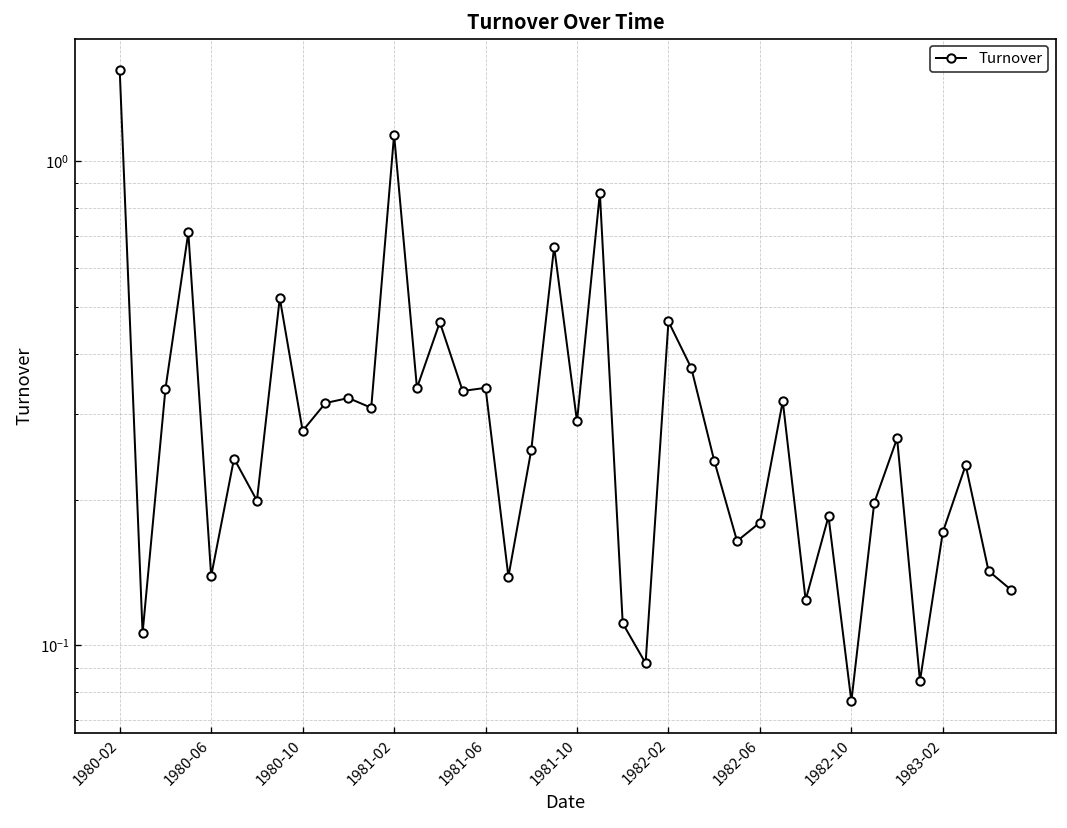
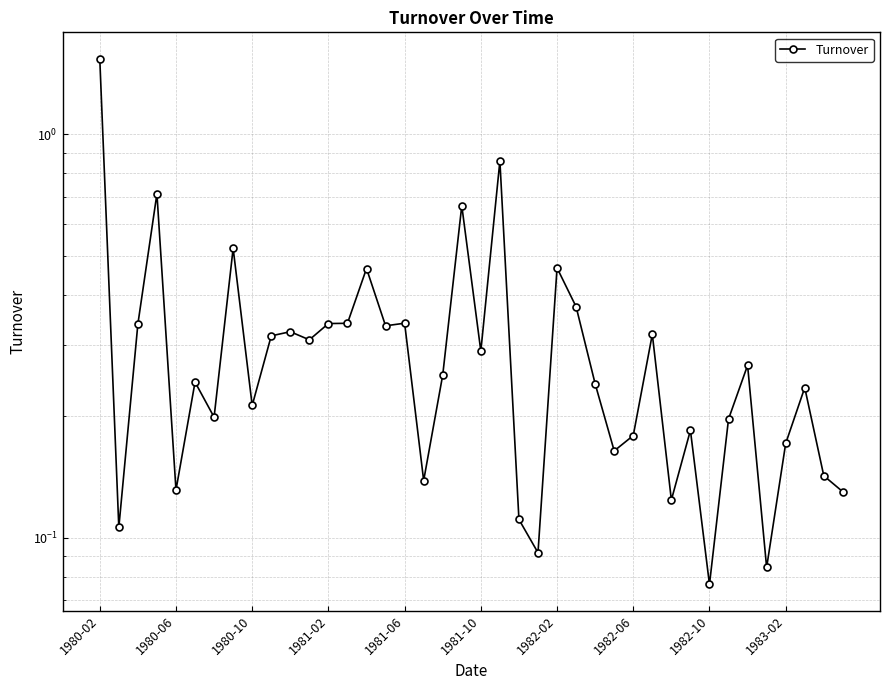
  {
    "1980-02": 1.54,
-   "1980-06": 0.139,
-   "1980-10": 0.28,
-   "1981-02": 1.13,
+   "1980-06": 0.131,
+   "1980-10": 0.21,
+   "1981-02": 0.34,
    "1981-06": 0.34,
    "1981-10": 0.29,
    "1982-02": 0.47,
    "1982-06": 0.18,
    "1982-10": 0.077,
    "1983-02": 0.171
  }
